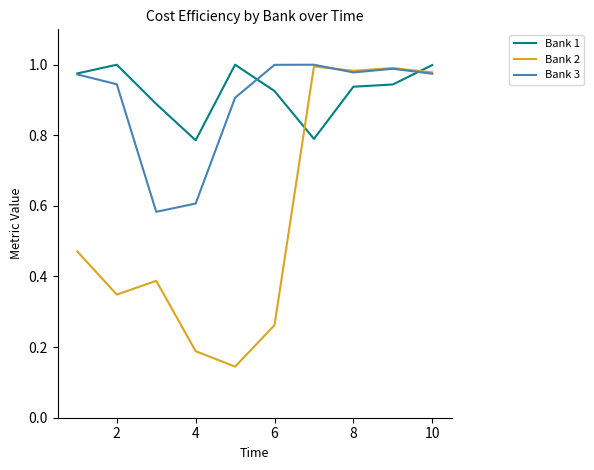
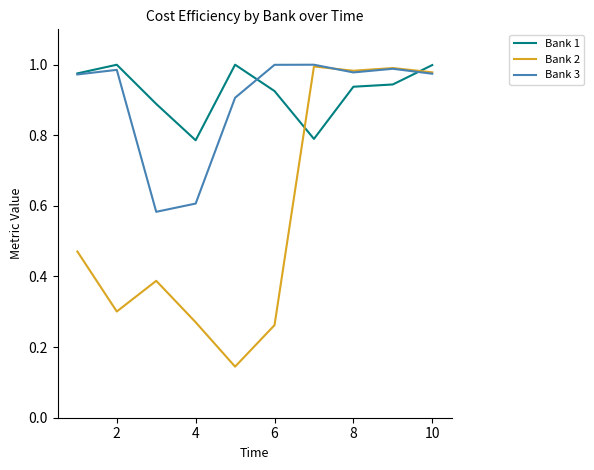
  {
    "Bank 1": {
      "2": 1.00,
      "4": 0.79,
      "6": 0.93,
      "8": 0.94,
      "10": 1.00
    },
    "Bank 2": {
-     "2": 0.35,
-     "4": 0.19,
+     "2": 0.30,
+     "4": 0.27,
      "6": 0.26
    },
    "Bank 3": {
-     "2": 0.94,
+     "2": 0.99,
      "4": 0.61,
      "6": 1.00
    }
  }
